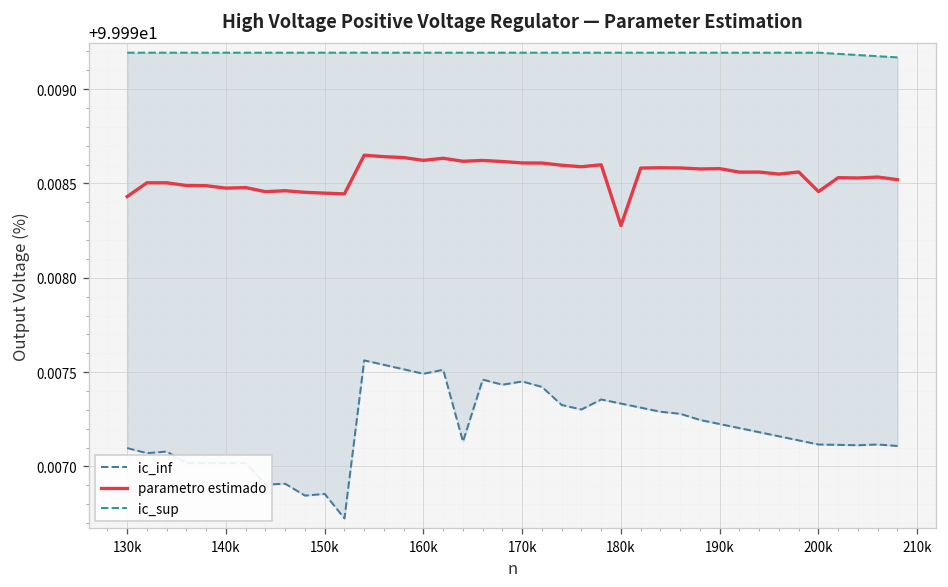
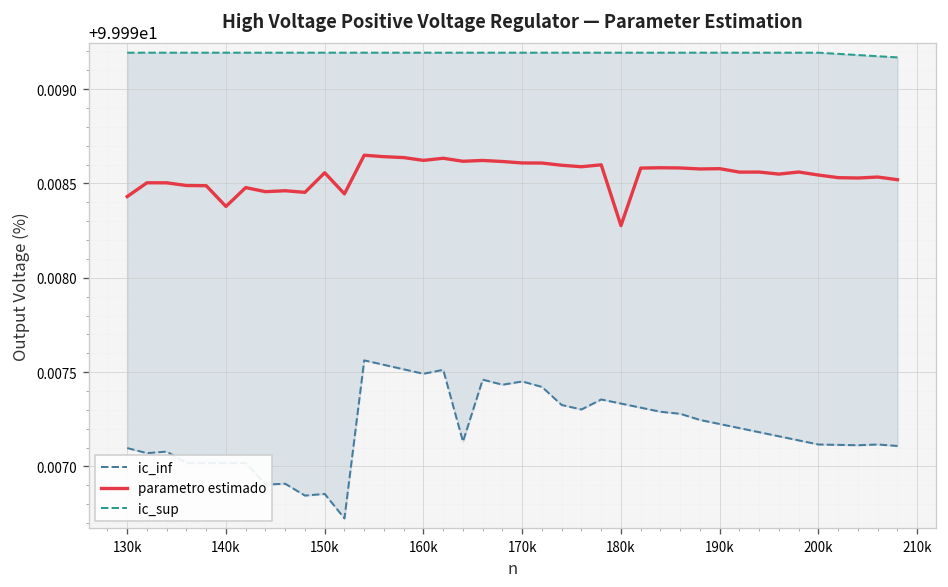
  {
    "parametro estimado": {
      "130k": 99.99843,
-     "140k": 99.99848,
-     "150k": 99.99845,
+     "140k": 99.99838,
+     "150k": 99.99856,
      "160k": 99.99862,
      "170k": 99.99861,
      "180k": 99.99828,
      "190k": 99.99858,
-     "200k": 99.99846
+     "200k": 99.99854
    }
  }
